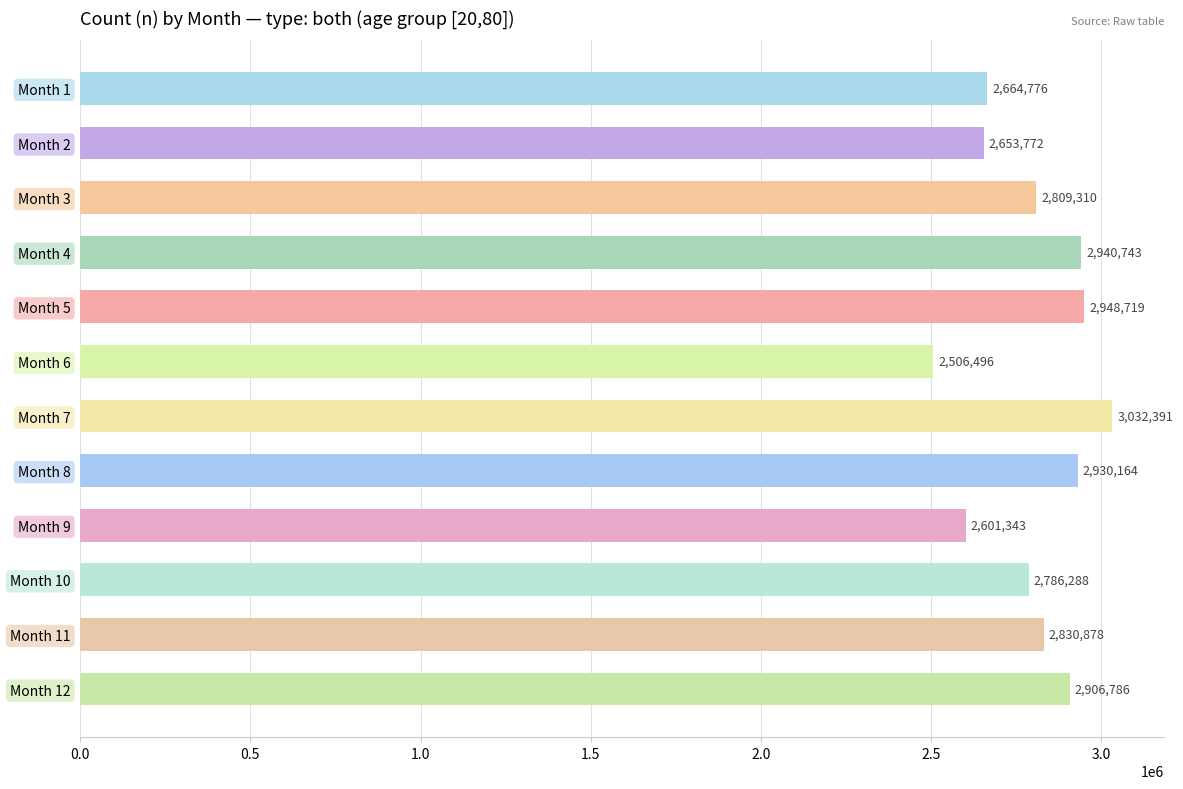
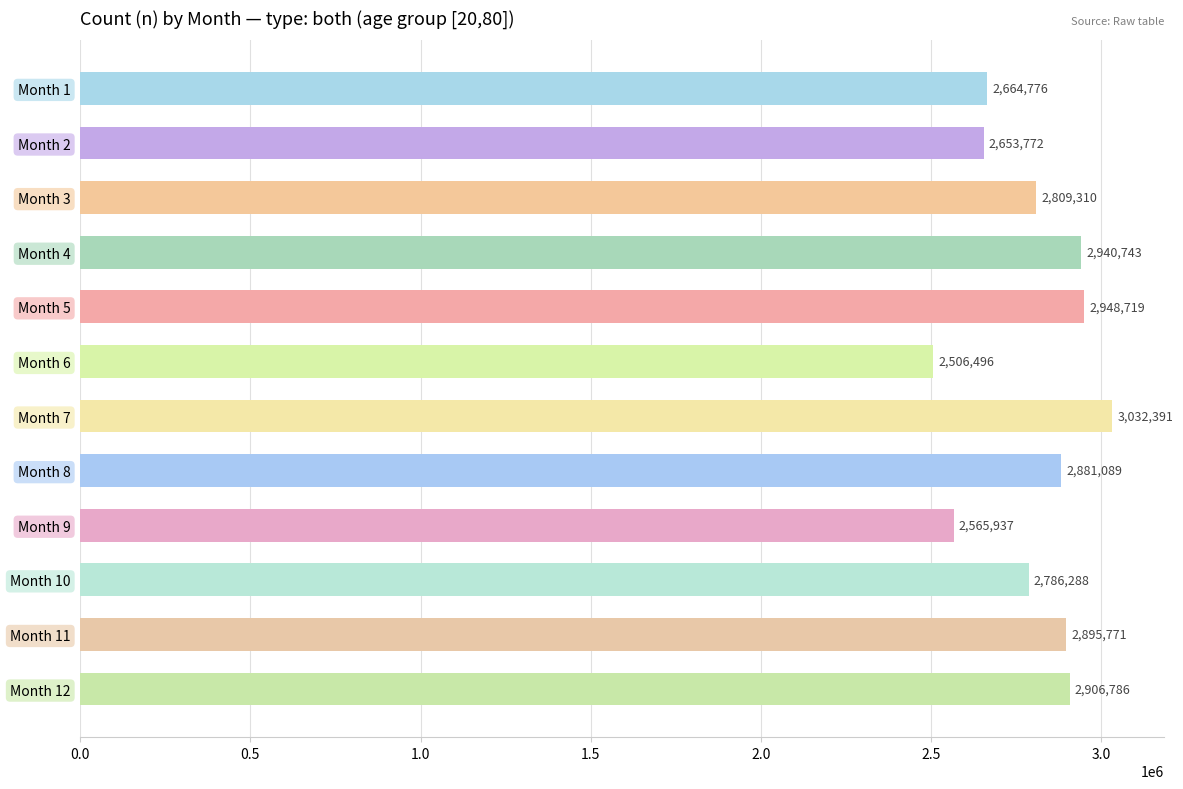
  {
    "Month 1": "2,664,776",
    "Month 2": "2,653,772",
    "Month 3": "2,809,310",
    "Month 4": "2,940,743",
    "Month 5": "2,948,719",
    "Month 6": "2,506,496",
    "Month 7": "3,032,391",
-   "Month 8": "2,930,164",
-   "Month 9": "2,601,343",
+   "Month 8": "2,881,089",
+   "Month 9": "2,565,937",
    "Month 10": "2,786,288",
-   "Month 11": "2,830,878",
+   "Month 11": "2,895,771",
    "Month 12": "2,906,786"
  }
